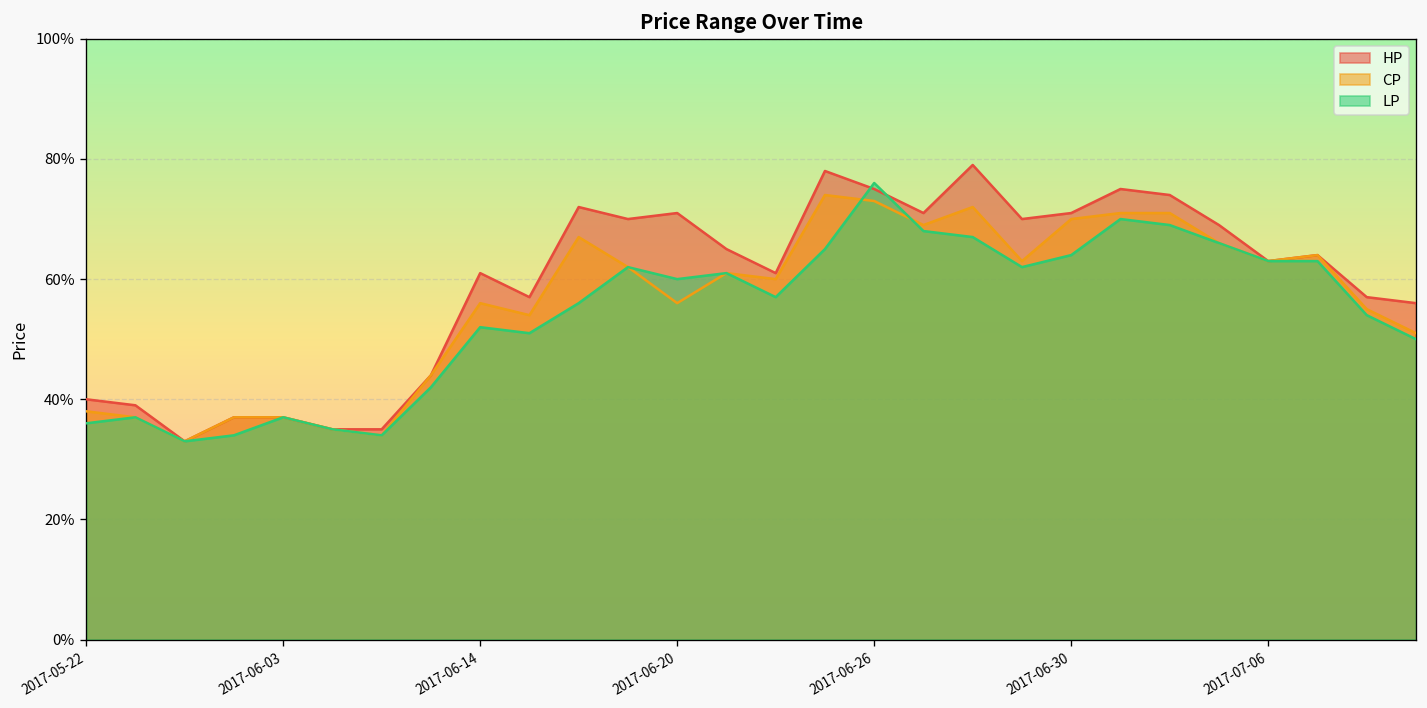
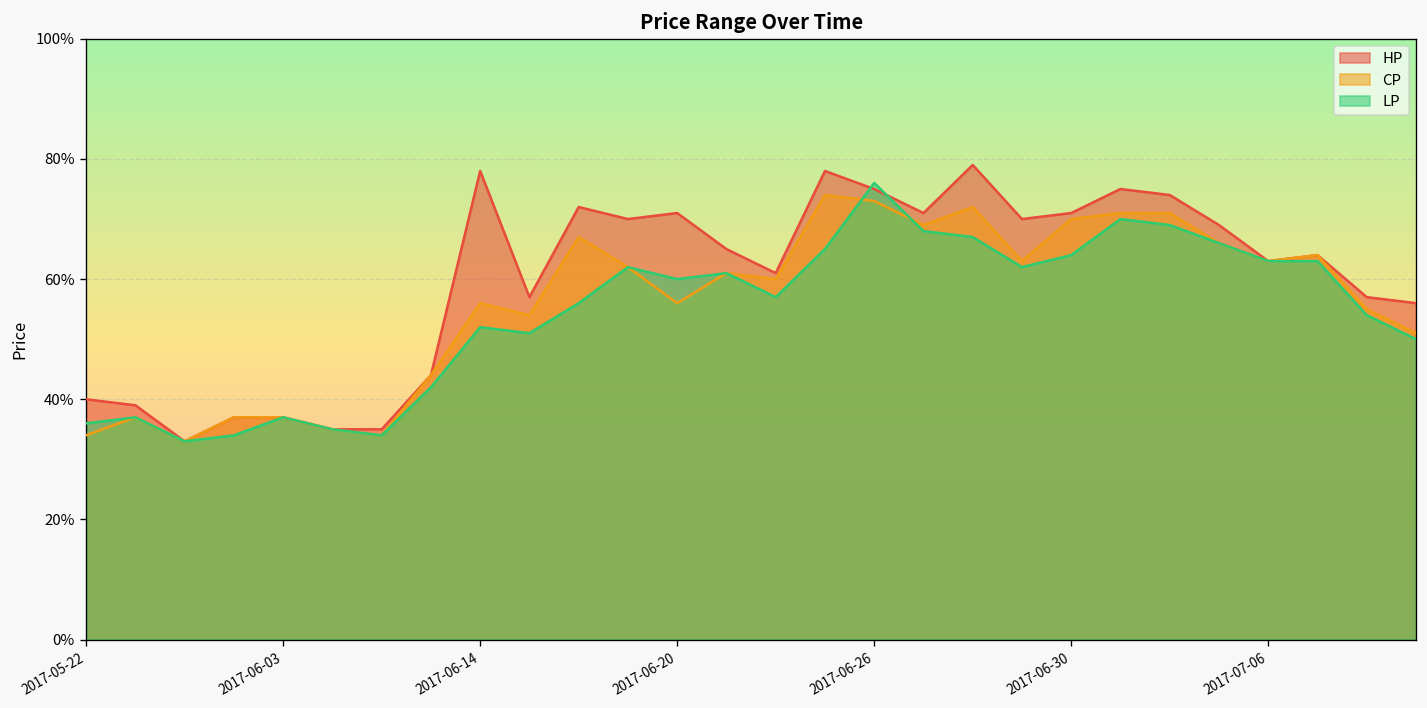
  {
    "HP": {
      "2017-05-22": "40%",
-     "2017-06-14": "61%",
+     "2017-06-14": "78%",
      "2017-06-20": "71%",
      "2017-06-26": "75%",
      "2017-06-30": "71%"
    },
    "CP": {
-     "2017-05-22": "38%",
+     "2017-05-22": "34%",
      "2017-06-14": "56%",
      "2017-06-20": "56%",
      "2017-06-26": "73%",
      "2017-06-30": "70%"
    },
    "LP": {
      "2017-05-22": "36%",
      "2017-06-14": "52%",
      "2017-06-20": "60%",
      "2017-06-26": "76%",
      "2017-06-30": "64%"
    }
  }
